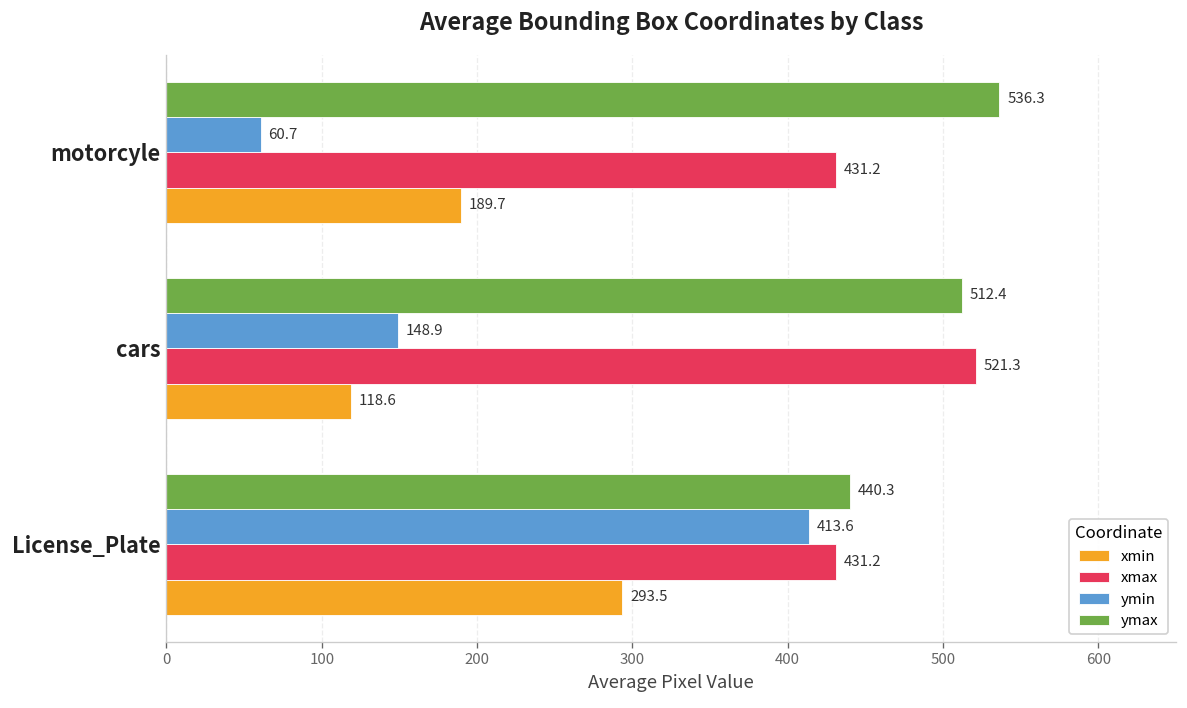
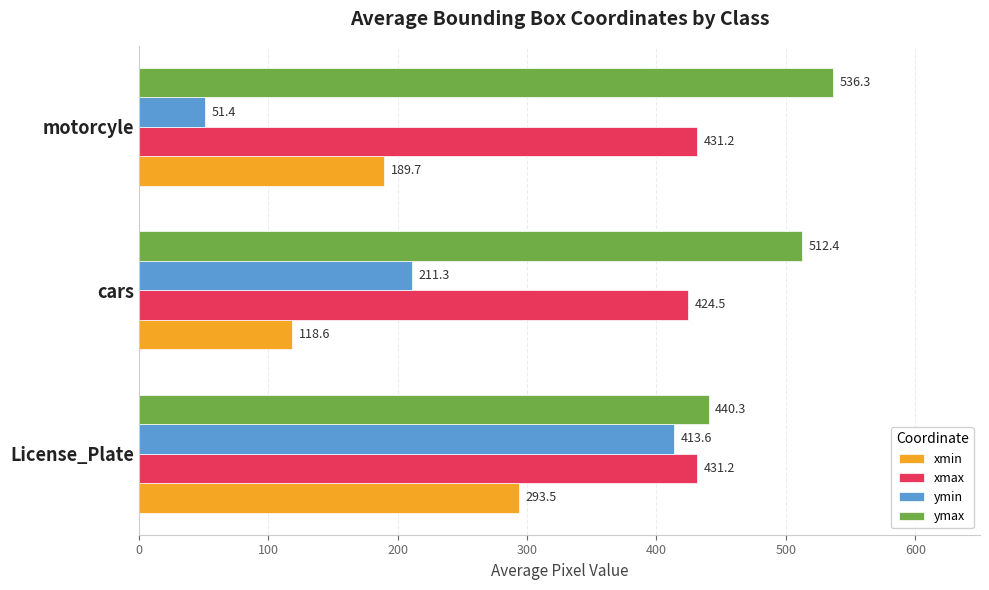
  {
    "xmin": {
      "motorcyle": 189.7,
      "cars": 118.6,
      "License_Plate": 293.5
    },
    "xmax": {
      "motorcyle": 431.2,
-     "cars": 521.3,
+     "cars": 424.5,
      "License_Plate": 431.2
    },
    "ymin": {
-     "motorcyle": 60.7,
-     "cars": 148.9,
+     "motorcyle": 51.4,
+     "cars": 211.3,
      "License_Plate": 413.6
    },
    "ymax": {
      "motorcyle": 536.3,
      "cars": 512.4,
      "License_Plate": 440.3
    }
  }
